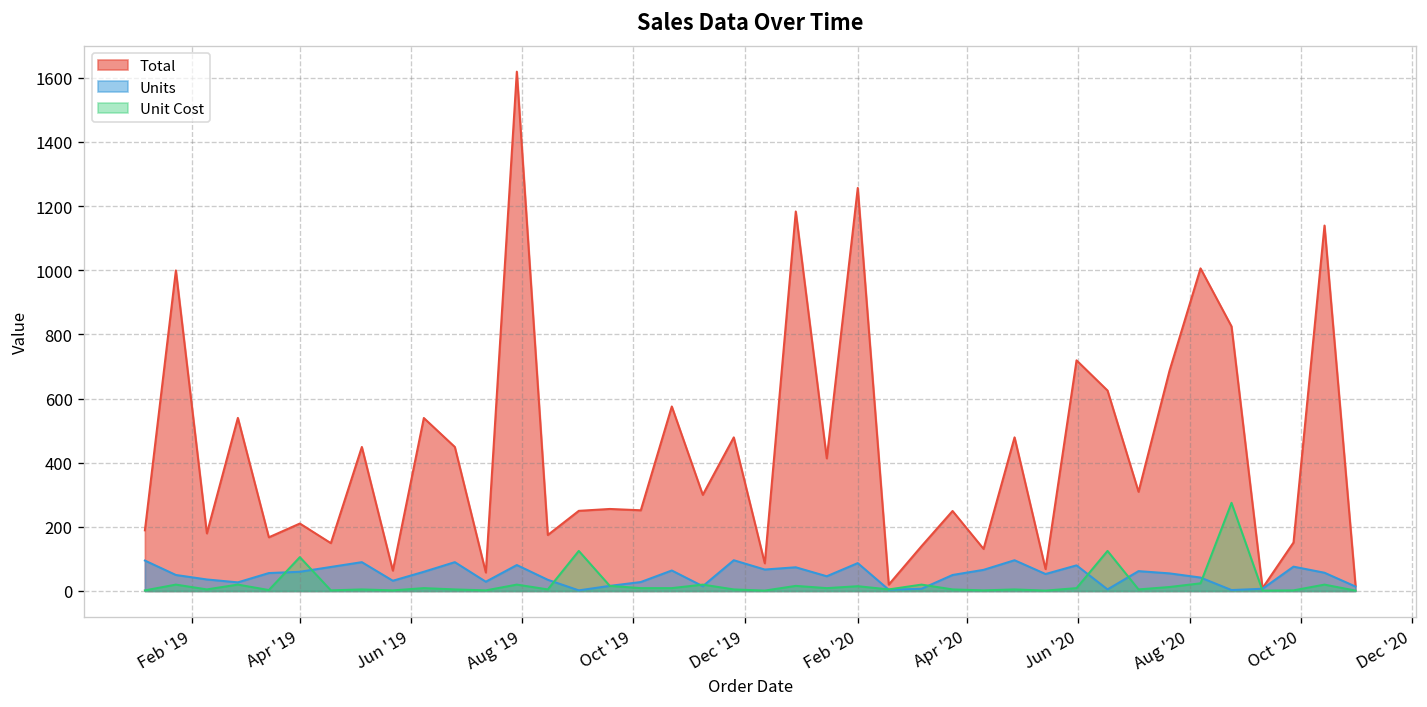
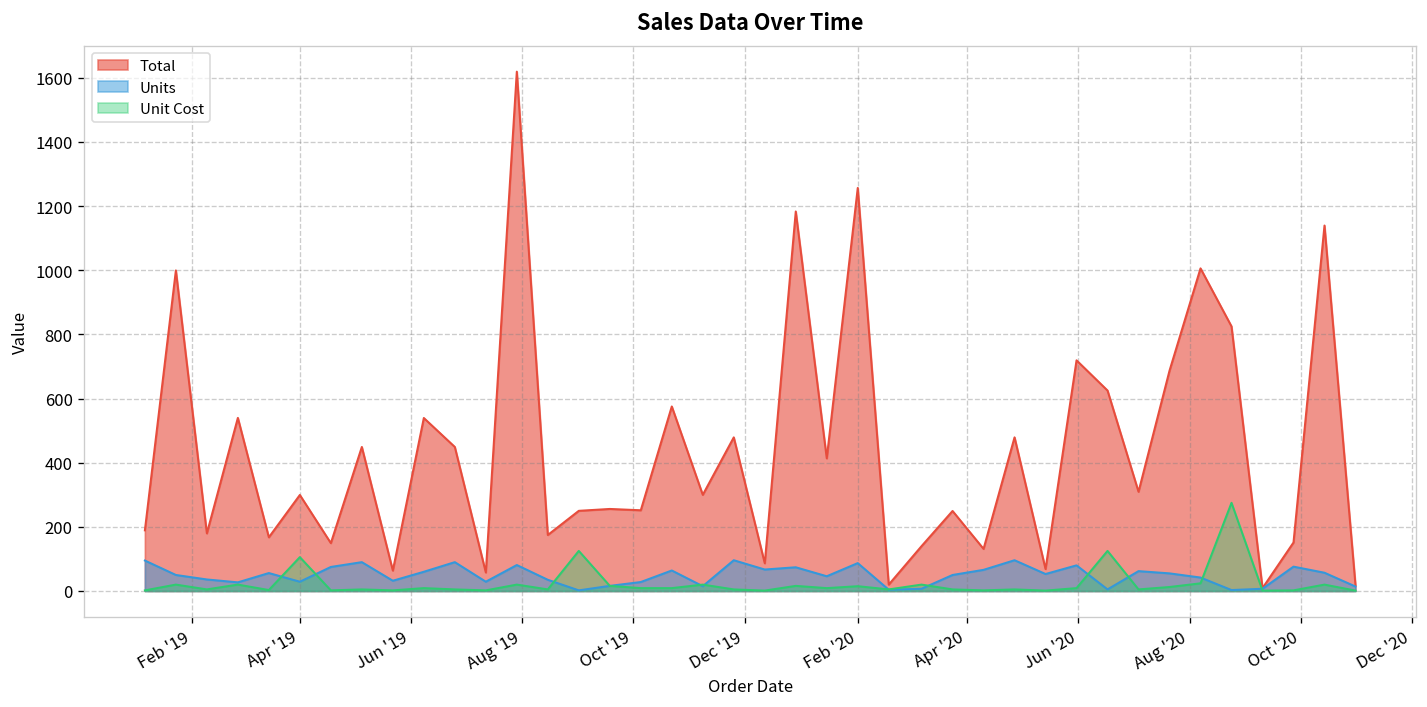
  {
    "Total": {
-     "Apr '19": 210,
+     "Apr '19": 300,
      "Feb '20": 1260
    },
    "Units": {
-     "Apr '19": 60,
+     "Apr '19": 30,
      "Feb '20": 90
    },
    "Unit Cost": {
      "Apr '19": 110,
      "Feb '20": 20
    }
  }
